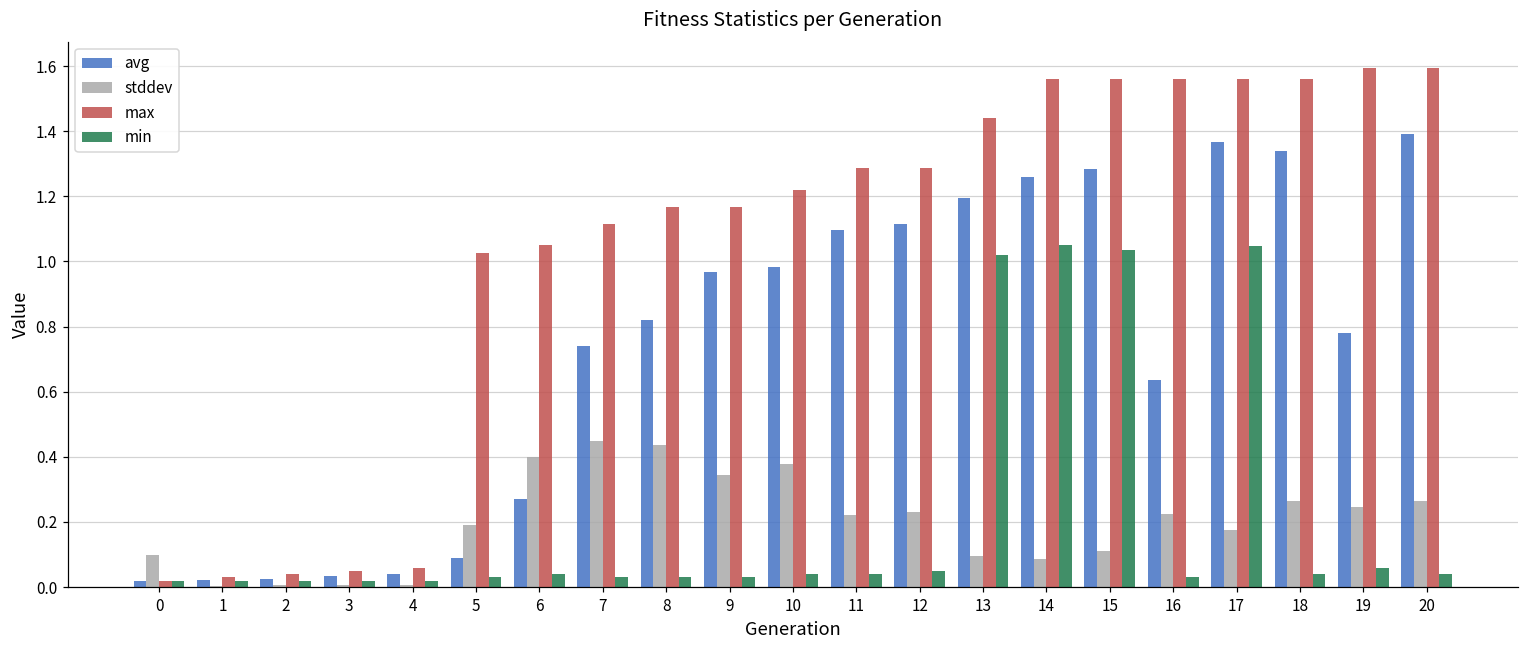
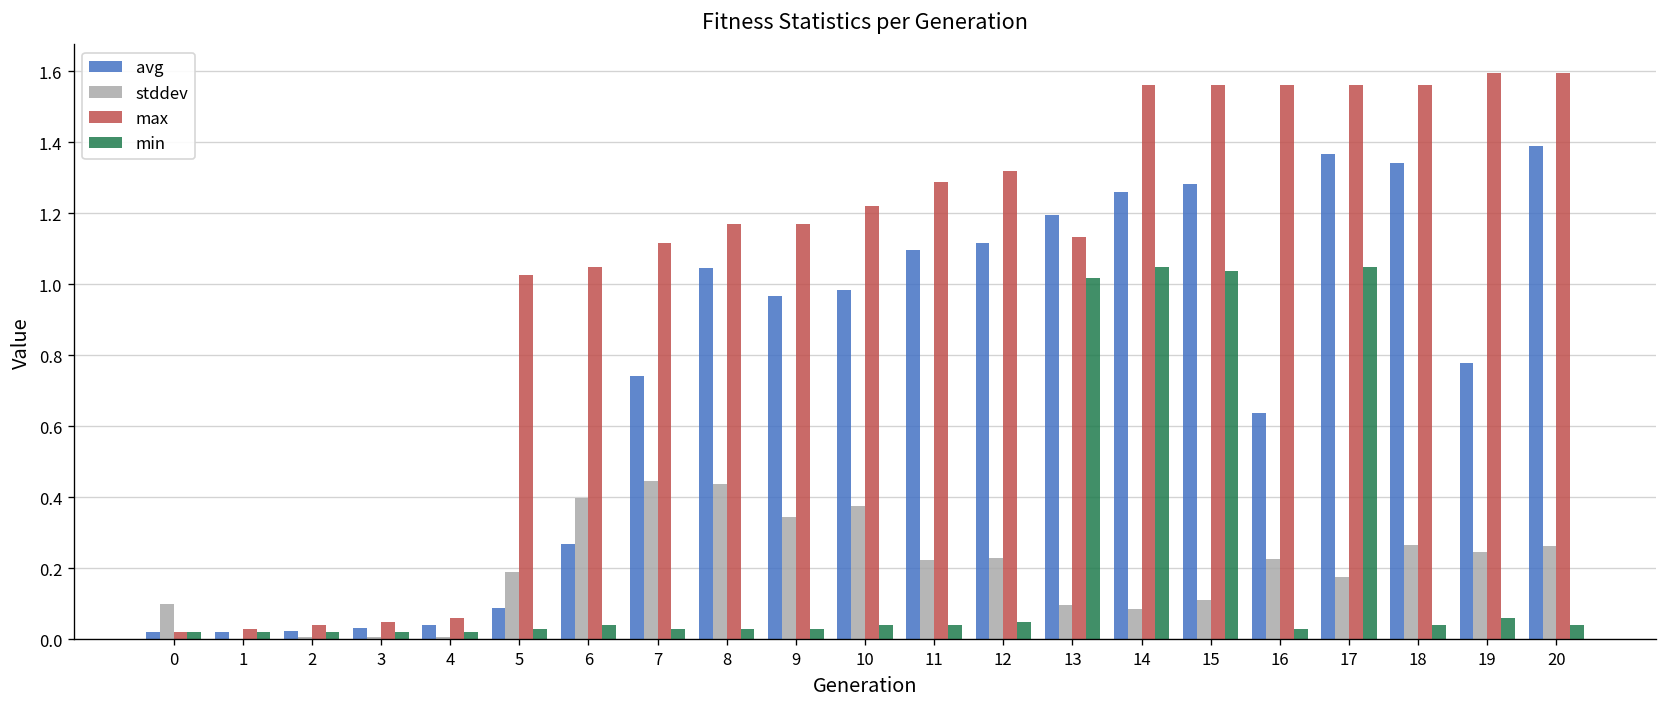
  {
    "avg": {
      "0": 0.02,
      "1": 0.02,
      "2": 0.02,
      "3": 0.03,
      "4": 0.04,
      "5": 0.09,
      "6": 0.27,
      "7": 0.74,
-     "8": 0.82,
+     "8": 1.05,
      "9": 0.97,
      "10": 0.98,
      "11": 1.10,
      "12": 1.12,
      "13": 1.19,
      "14": 1.26,
      "15": 1.28,
      "16": 0.64,
      "17": 1.37,
      "18": 1.34,
      "19": 0.78,
      "20": 1.39
    },
    "stddev": {
      "0": 0.10,
      "5": 0.19,
      "6": 0.40,
      "7": 0.45,
      "8": 0.44,
      "9": 0.34,
      "10": 0.38,
      "11": 0.22,
      "12": 0.23,
      "13": 0.10,
      "14": 0.09,
      "15": 0.11,
      "16": 0.23,
      "17": 0.18,
      "18": 0.27,
      "19": 0.25,
      "20": 0.26
    },
    "max": {
      "0": 0.02,
      "1": 0.03,
      "2": 0.04,
      "3": 0.05,
      "4": 0.06,
      "5": 1.03,
      "6": 1.05,
      "7": 1.11,
      "8": 1.17,
      "9": 1.17,
      "10": 1.22,
      "11": 1.29,
-     "12": 1.29,
-     "13": 1.44,
+     "12": 1.32,
+     "13": 1.13,
      "14": 1.56,
      "15": 1.56,
      "16": 1.56,
      "17": 1.56,
      "18": 1.56,
      "19": 1.60,
      "20": 1.60
    },
    "min": {
      "0": 0.02,
      "1": 0.02,
      "2": 0.02,
      "3": 0.02,
      "4": 0.02,
      "5": 0.03,
      "6": 0.04,
      "7": 0.03,
      "8": 0.03,
      "9": 0.03,
      "10": 0.04,
      "11": 0.04,
      "12": 0.05,
      "13": 1.02,
      "14": 1.05,
      "15": 1.04,
      "16": 0.03,
      "17": 1.05,
      "18": 0.04,
      "19": 0.06,
      "20": 0.04
    }
  }
